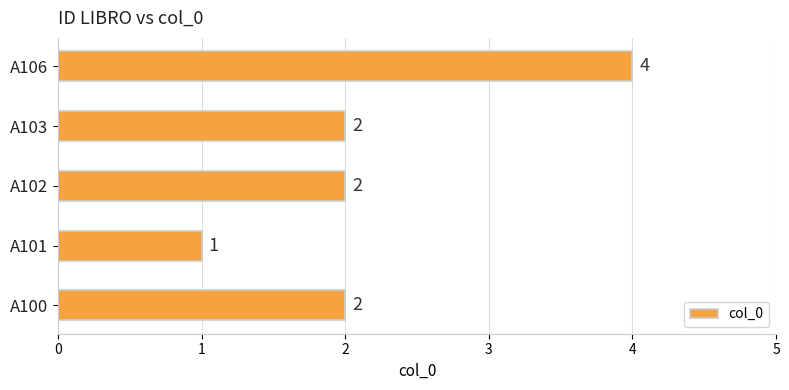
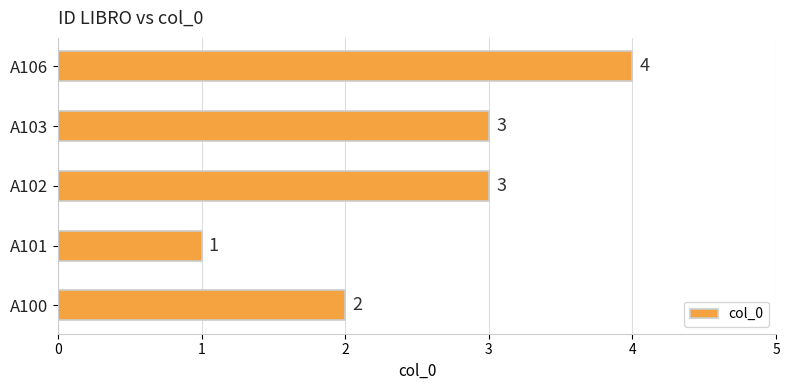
  {
    "A106": 4,
-   "A103": 2,
-   "A102": 2,
+   "A103": 3,
+   "A102": 3,
    "A101": 1,
    "A100": 2
  }
